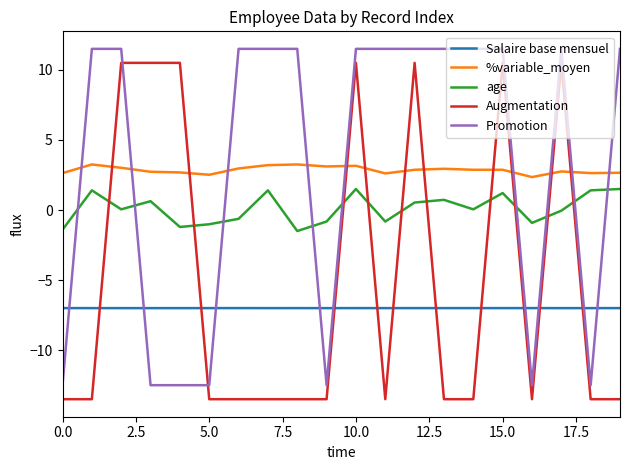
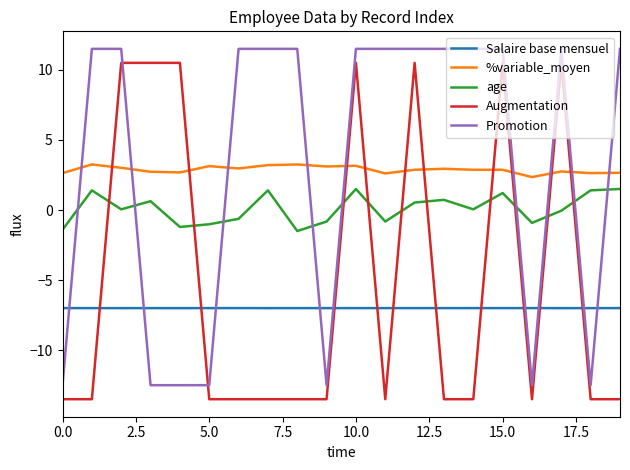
  {
    "Salaire base mensuel": {
      "0.0": -7.0,
      "5.0": -7.0,
      "10.0": -7.0,
      "15.0": -7.0
    },
    "%variable_moyen": {
      "0.0": 2.6,
-     "5.0": 2.5,
+     "5.0": 3.1,
      "10.0": 3.2,
      "15.0": 2.9
    },
    "age": {
      "0.0": -1.4,
      "5.0": -1.0,
      "10.0": 1.5,
      "15.0": 1.2
    },
    "Augmentation": {
      "0.0": -13.5,
      "5.0": -13.5,
      "10.0": 10.5
    },
    "Promotion": {
      "0.0": -12.5,
      "5.0": -12.5,
      "10.0": 11.5
    }
  }
